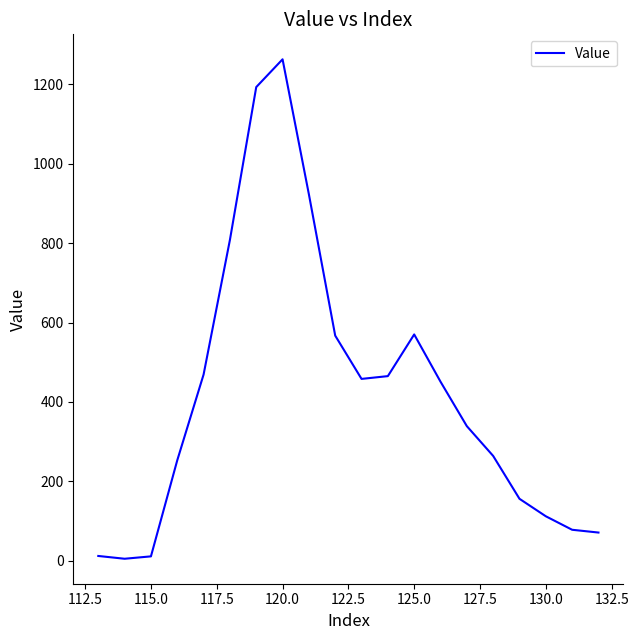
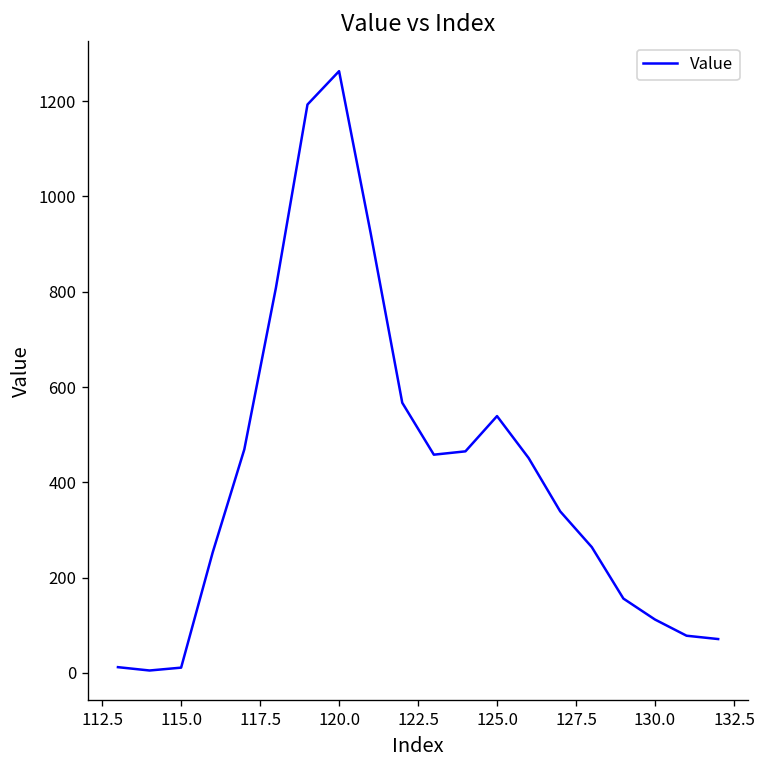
  {
    "115.0": 10,
    "120.0": 1260,
-   "125.0": 570,
+   "125.0": 540,
    "130.0": 110
  }
